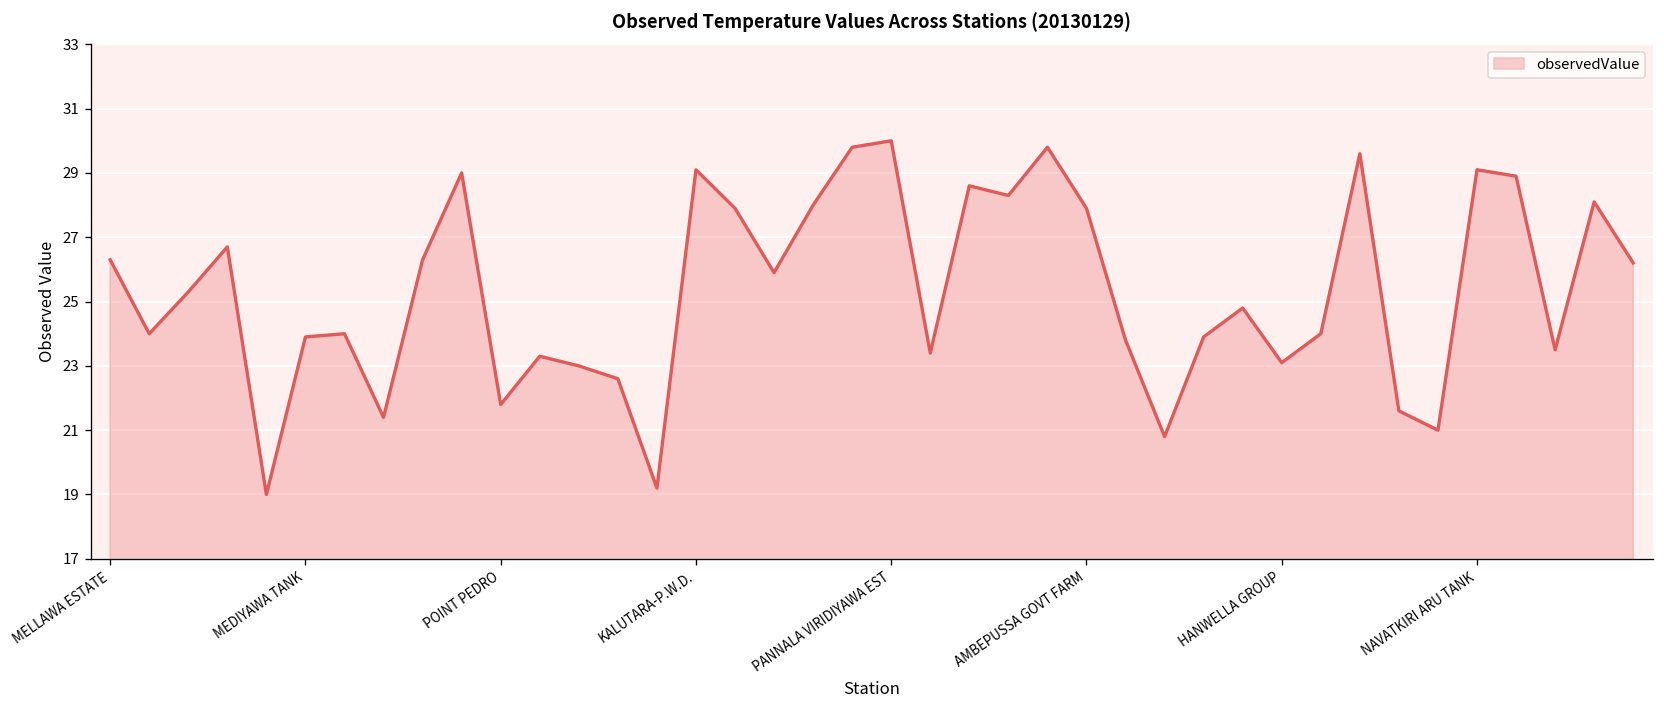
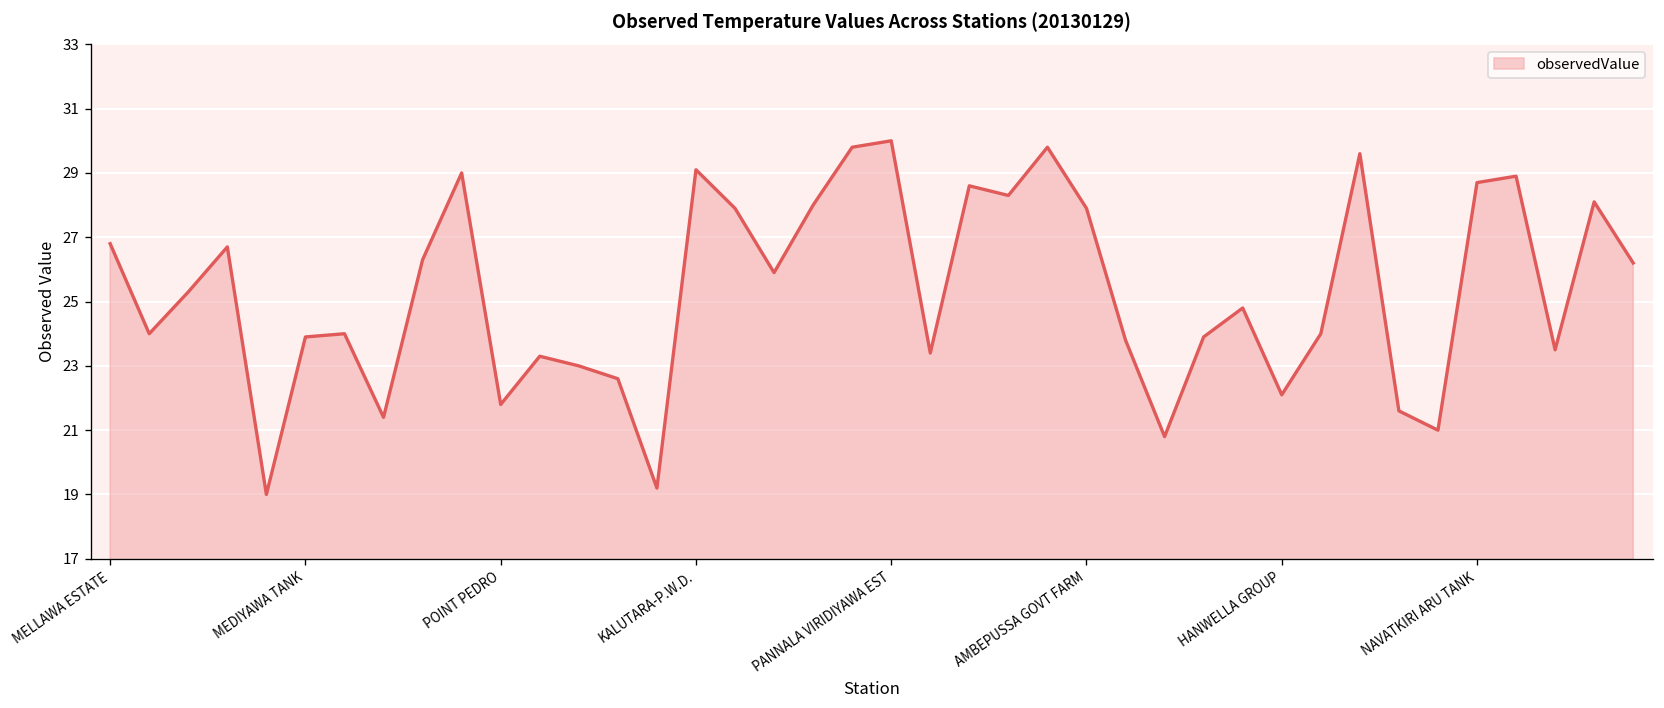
  {
-   "MELLAWA ESTATE": 26.3,
+   "MELLAWA ESTATE": 26.8,
    "MEDIYAWA TANK": 23.9,
    "POINT PEDRO": 21.8,
    "KALUTARA-P.W.D.": 29.1,
    "PANNALA VIRIDIYAWA EST": 30.0,
    "AMBEPUSSA GOVT FARM": 27.9,
-   "HANWELLA GROUP": 23.1,
-   "NAVATKIRI ARU TANK": 29.1
+   "HANWELLA GROUP": 22.1,
+   "NAVATKIRI ARU TANK": 28.7
  }
